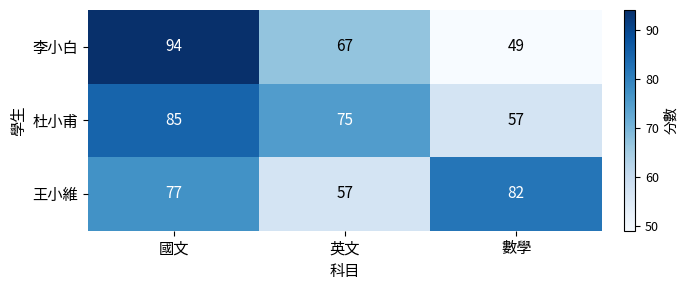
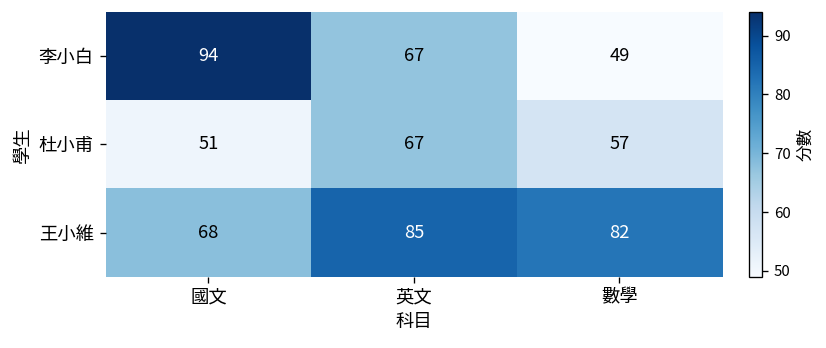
  {
    "李小白": {
      "國文": 94,
      "英文": 67,
      "數學": 49
    },
    "杜小甫": {
-     "國文": 85,
-     "英文": 75,
+     "國文": 51,
+     "英文": 67,
      "數學": 57
    },
    "王小維": {
-     "國文": 77,
-     "英文": 57,
+     "國文": 68,
+     "英文": 85,
      "數學": 82
    }
  }
